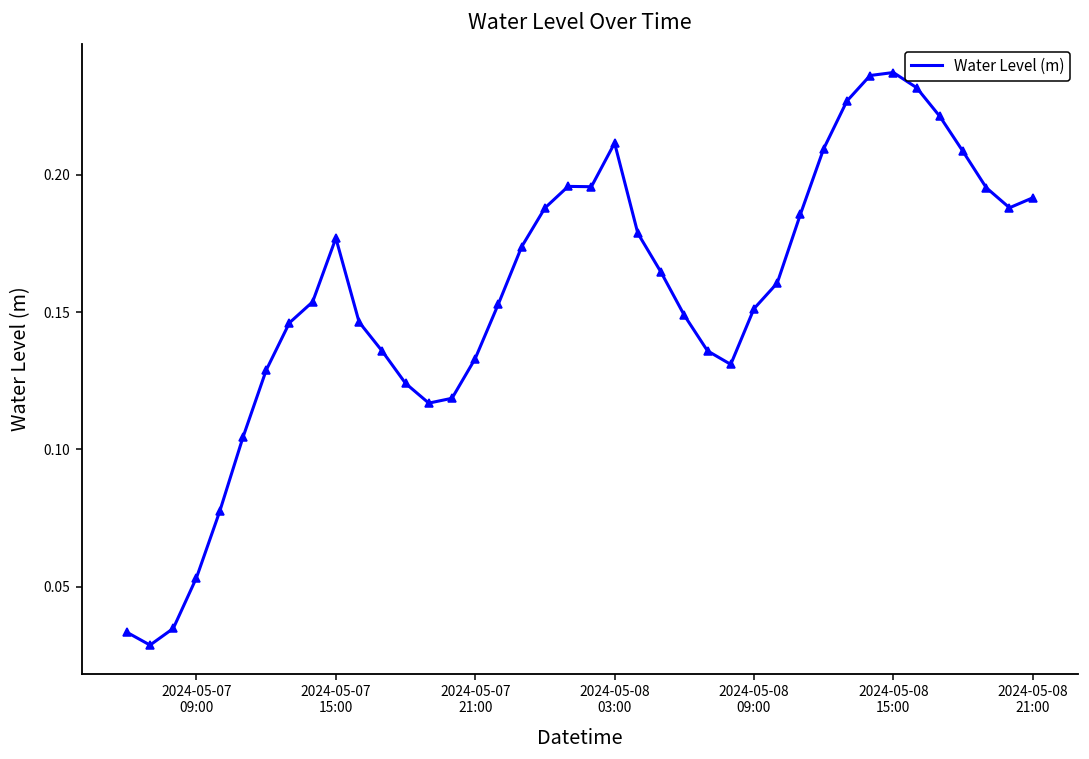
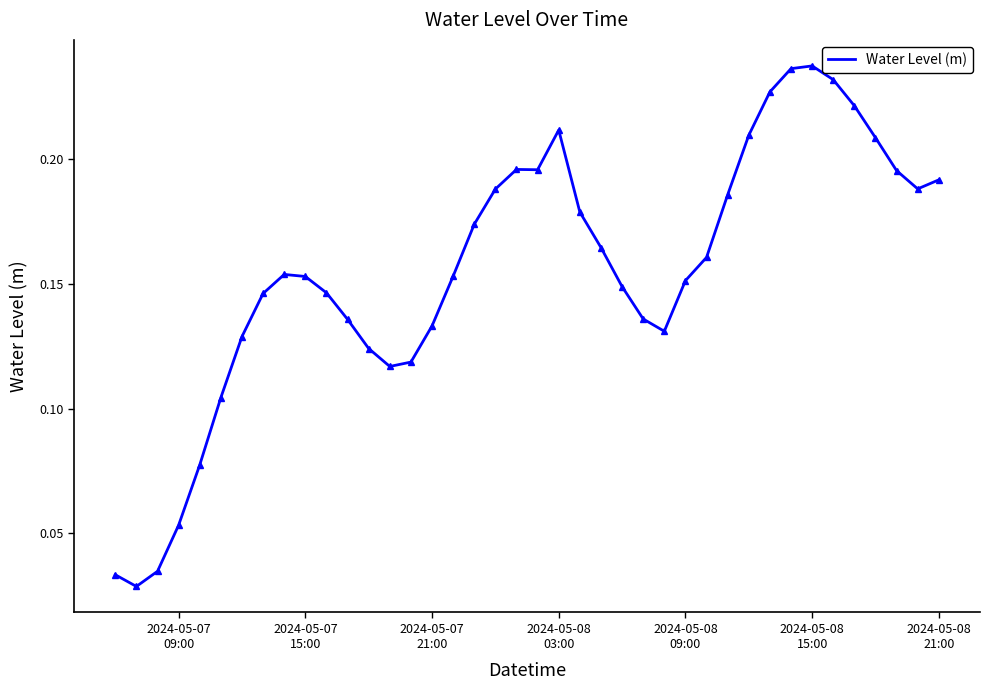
  {
    "2024-05-07 09:00": 0.053,
-   "2024-05-07 15:00": 0.177,
+   "2024-05-07 15:00": 0.153,
    "2024-05-07 21:00": 0.133,
    "2024-05-08 03:00": 0.212,
    "2024-05-08 09:00": 0.151,
    "2024-05-08 15:00": 0.237,
    "2024-05-08 21:00": 0.192
  }
